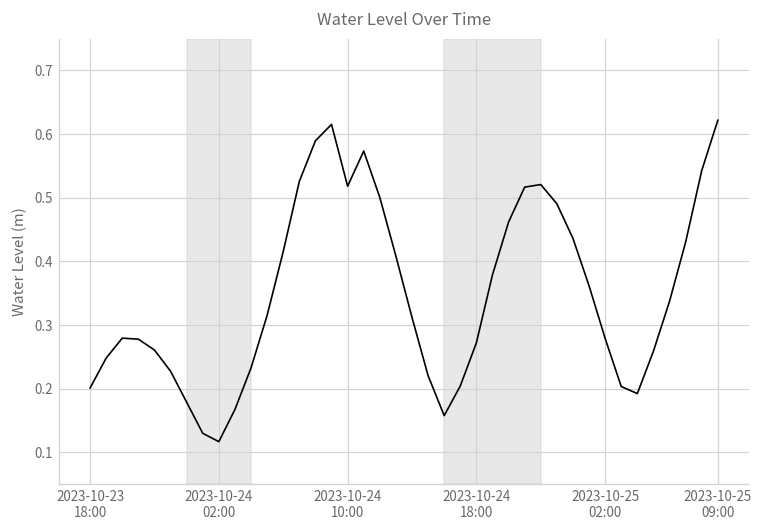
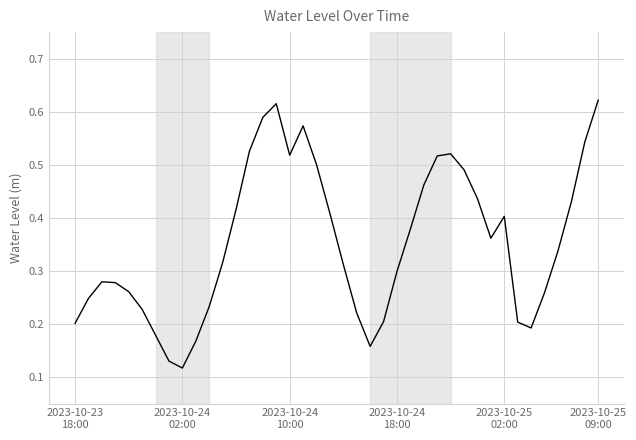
  {
    "2023-10-23 18:00": 0.20,
    "2023-10-24 02:00": 0.12,
    "2023-10-24 10:00": 0.52,
-   "2023-10-24 18:00": 0.27,
-   "2023-10-25 02:00": 0.28,
+   "2023-10-24 18:00": 0.30,
+   "2023-10-25 02:00": 0.40,
    "2023-10-25 09:00": 0.62
  }
